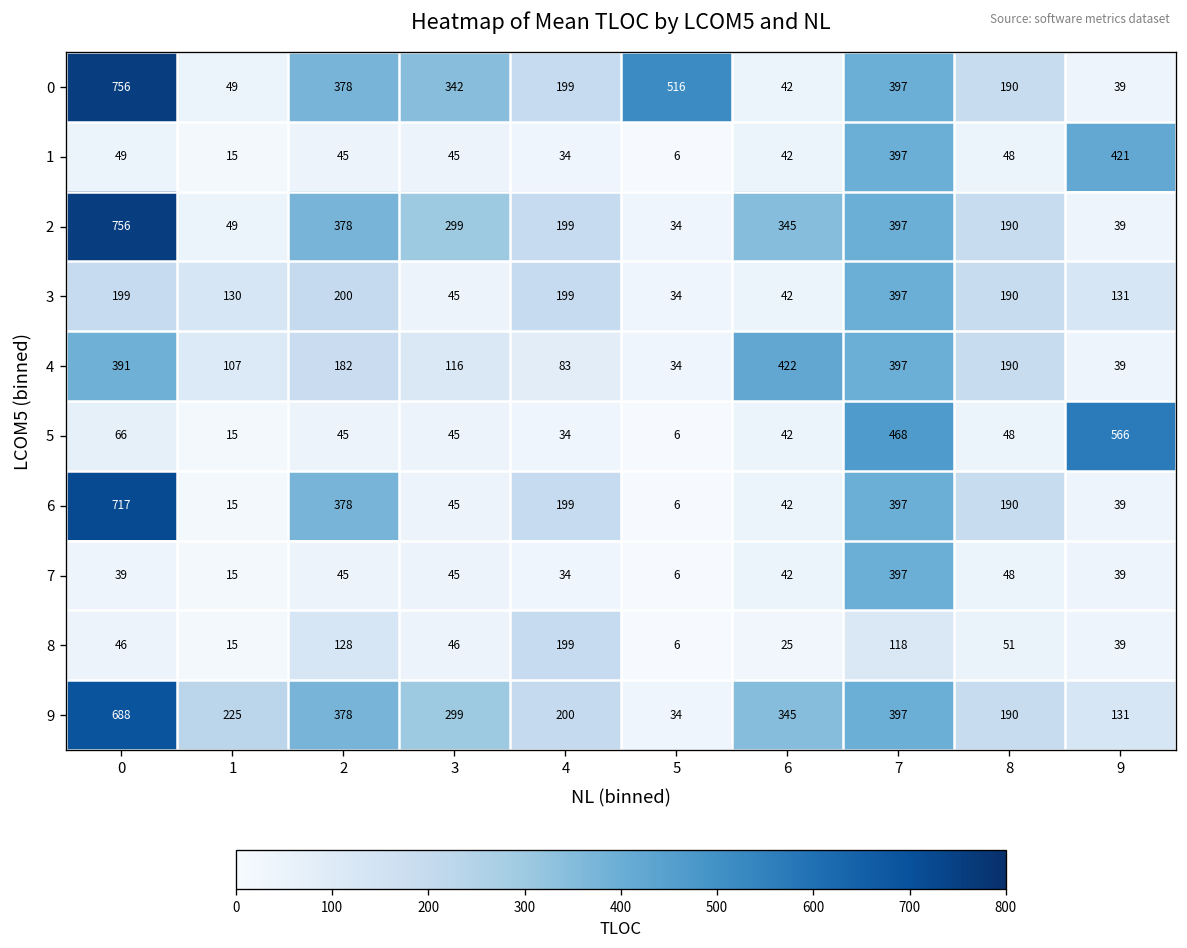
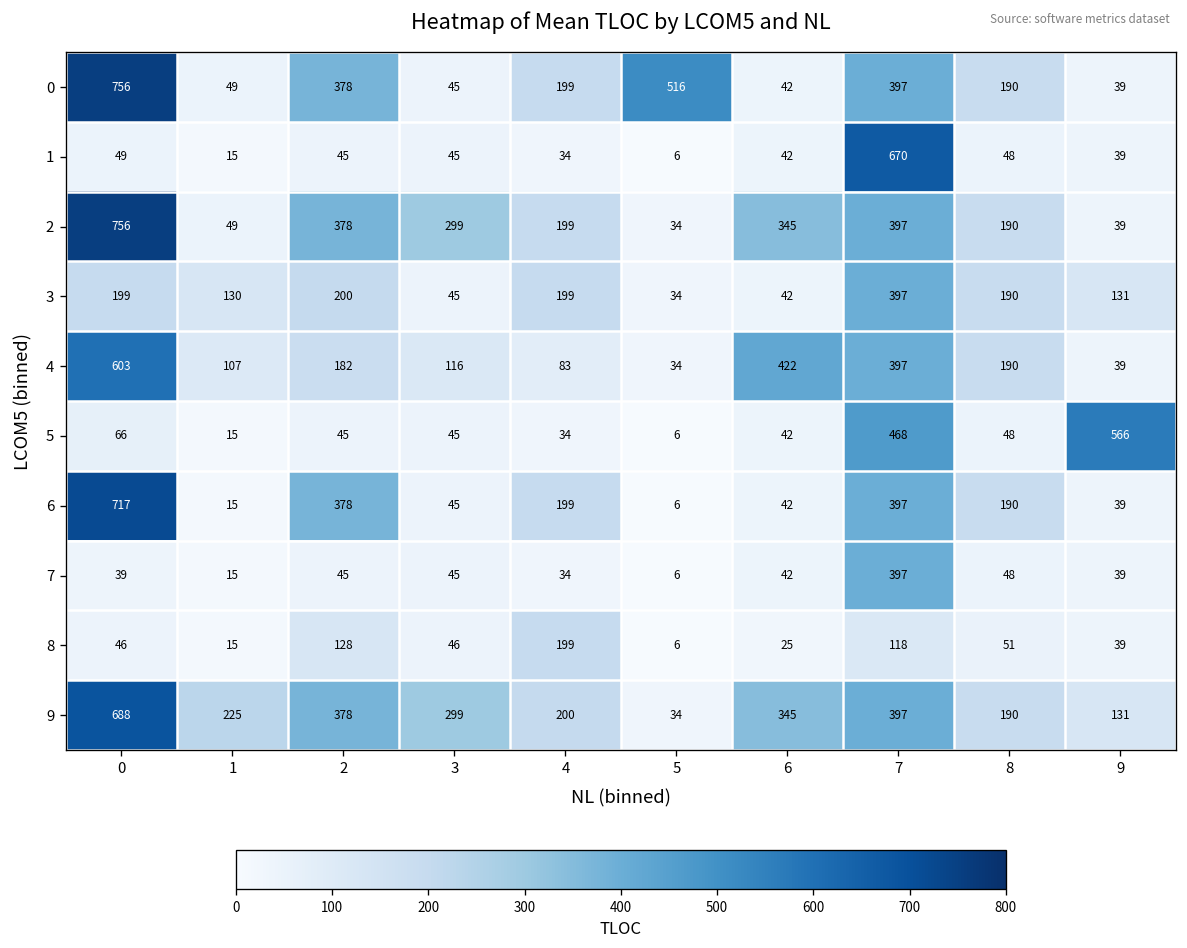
  {
    "0": {
      "0": 756,
      "1": 49,
      "2": 378,
-     "3": 342,
+     "3": 45,
      "4": 199,
      "5": 516,
      "6": 42,
      "7": 397,
      "8": 190,
      "9": 39
    },
    "1": {
      "0": 49,
      "1": 15,
      "2": 45,
      "3": 45,
      "4": 34,
      "5": 6,
      "6": 42,
-     "7": 397,
+     "7": 670,
      "8": 48,
-     "9": 421
+     "9": 39
    },
    "2": {
      "0": 756,
      "1": 49,
      "2": 378,
      "3": 299,
      "4": 199,
      "5": 34,
      "6": 345,
      "7": 397,
      "8": 190,
      "9": 39
    },
    "3": {
      "0": 199,
      "1": 130,
      "2": 200,
      "3": 45,
      "4": 199,
      "5": 34,
      "6": 42,
      "7": 397,
      "8": 190,
      "9": 131
    },
    "4": {
-     "0": 391,
+     "0": 603,
      "1": 107,
      "2": 182,
      "3": 116,
      "4": 83,
      "5": 34,
      "6": 422,
      "7": 397,
      "8": 190,
      "9": 39
    },
    "5": {
      "0": 66,
      "1": 15,
      "2": 45,
      "3": 45,
      "4": 34,
      "5": 6,
      "6": 42,
      "7": 468,
      "8": 48,
      "9": 566
    },
    "6": {
      "0": 717,
      "1": 15,
      "2": 378,
      "3": 45,
      "4": 199,
      "5": 6,
      "6": 42,
      "7": 397,
      "8": 190,
      "9": 39
    },
    "7": {
      "0": 39,
      "1": 15,
      "2": 45,
      "3": 45,
      "4": 34,
      "5": 6,
      "6": 42,
      "7": 397,
      "8": 48,
      "9": 39
    },
    "8": {
      "0": 46,
      "1": 15,
      "2": 128,
      "3": 46,
      "4": 199,
      "5": 6,
      "6": 25,
      "7": 118,
      "8": 51,
      "9": 39
    },
    "9": {
      "0": 688,
      "1": 225,
      "2": 378,
      "3": 299,
      "4": 200,
      "5": 34,
      "6": 345,
      "7": 397,
      "8": 190,
      "9": 131
    }
  }
